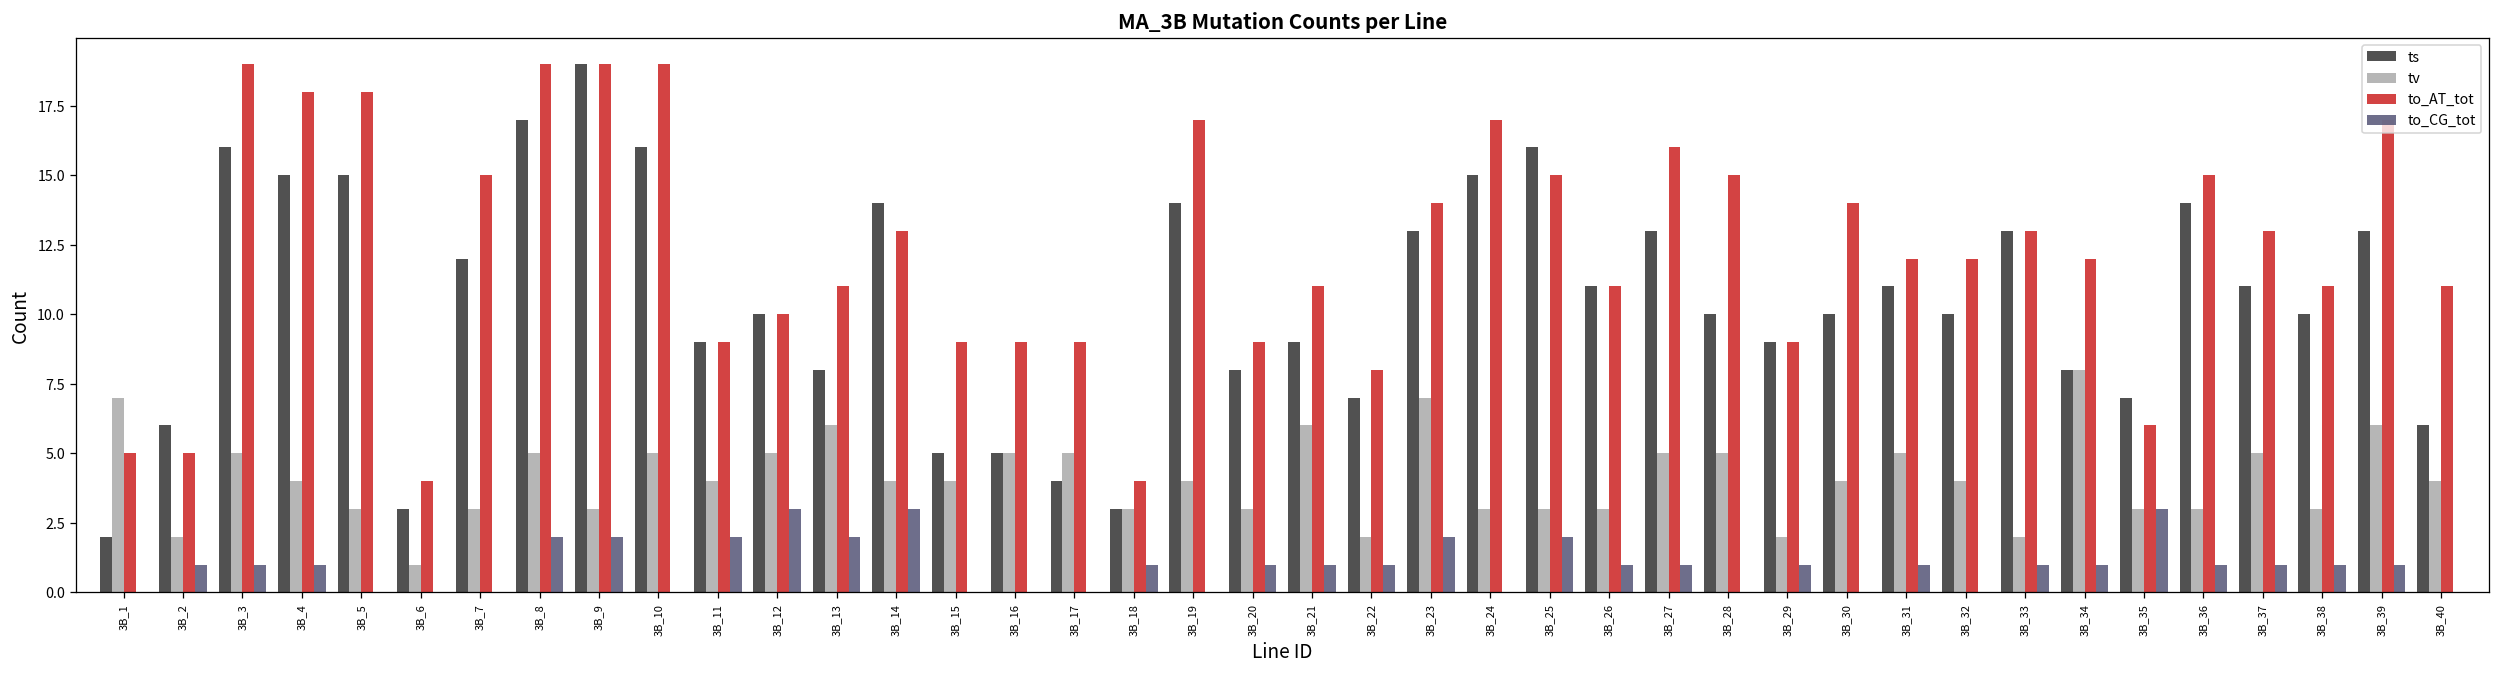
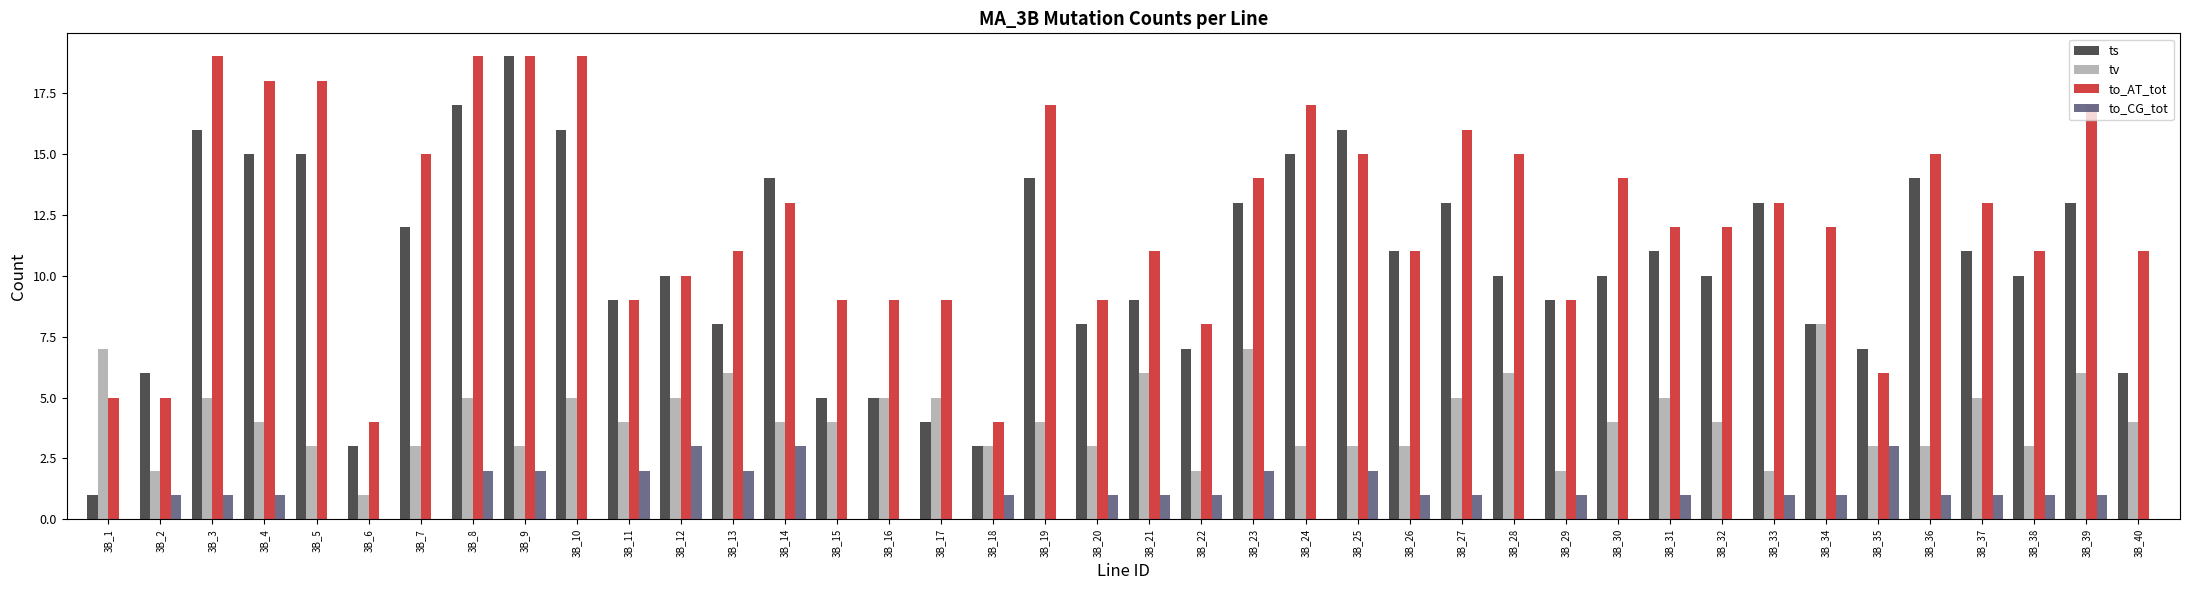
  {
    "ts": {
-     "3B_1": 2,
+     "3B_1": 1,
      "3B_2": 6,
      "3B_3": 16,
      "3B_4": 15,
      "3B_5": 15,
      "3B_6": 3,
      "3B_7": 12,
      "3B_8": 17,
      "3B_9": 19,
      "3B_10": 16,
      "3B_11": 9,
      "3B_12": 10,
      "3B_13": 8,
      "3B_14": 14,
      "3B_15": 5,
      "3B_16": 5,
      "3B_17": 4,
      "3B_18": 3,
      "3B_19": 14,
      "3B_20": 8,
      "3B_21": 9,
      "3B_22": 7,
      "3B_23": 13,
      "3B_24": 15,
      "3B_25": 16,
      "3B_26": 11,
      "3B_27": 13,
      "3B_28": 10,
      "3B_29": 9,
      "3B_30": 10,
      "3B_31": 11,
      "3B_32": 10,
      "3B_33": 13,
      "3B_34": 8,
      "3B_35": 7,
      "3B_36": 14,
      "3B_37": 11,
      "3B_38": 10,
      "3B_39": 13,
      "3B_40": 6
    },
    "tv": {
      "3B_1": 7,
      "3B_2": 2,
      "3B_3": 5,
      "3B_4": 4,
      "3B_5": 3,
      "3B_6": 1,
      "3B_7": 3,
      "3B_8": 5,
      "3B_9": 3,
      "3B_10": 5,
      "3B_11": 4,
      "3B_12": 5,
      "3B_13": 6,
      "3B_14": 4,
      "3B_15": 4,
      "3B_16": 5,
      "3B_17": 5,
      "3B_18": 3,
      "3B_19": 4,
      "3B_20": 3,
      "3B_21": 6,
      "3B_22": 2,
      "3B_23": 7,
      "3B_24": 3,
      "3B_25": 3,
      "3B_26": 3,
      "3B_27": 5,
-     "3B_28": 5,
+     "3B_28": 6,
      "3B_29": 2,
      "3B_30": 4,
      "3B_31": 5,
      "3B_32": 4,
      "3B_33": 2,
      "3B_34": 8,
      "3B_35": 3,
      "3B_36": 3,
      "3B_37": 5,
      "3B_38": 3,
      "3B_39": 6,
      "3B_40": 4
    },
    "to_AT_tot": {
      "3B_1": 5,
      "3B_2": 5,
      "3B_3": 19,
      "3B_4": 18,
      "3B_5": 18,
      "3B_6": 4,
      "3B_7": 15,
      "3B_8": 19,
      "3B_9": 19,
      "3B_10": 19,
      "3B_11": 9,
      "3B_12": 10,
      "3B_13": 11,
      "3B_14": 13,
      "3B_15": 9,
      "3B_16": 9,
      "3B_17": 9,
      "3B_18": 4,
      "3B_19": 17,
      "3B_20": 9,
      "3B_21": 11,
      "3B_22": 8,
      "3B_23": 14,
      "3B_24": 17,
      "3B_25": 15,
      "3B_26": 11,
      "3B_27": 16,
      "3B_28": 15,
      "3B_29": 9,
      "3B_30": 14,
      "3B_31": 12,
      "3B_32": 12,
      "3B_33": 13,
      "3B_34": 12,
      "3B_35": 6,
      "3B_36": 15,
      "3B_37": 13,
      "3B_38": 11,
      "3B_40": 11
    },
    "to_CG_tot": {
      "3B_1": 0,
      "3B_2": 1,
      "3B_3": 1,
      "3B_4": 1,
      "3B_5": 0,
      "3B_6": 0,
      "3B_7": 0,
      "3B_8": 2,
      "3B_9": 2,
      "3B_10": 0,
      "3B_11": 2,
      "3B_12": 3,
      "3B_13": 2,
      "3B_14": 3,
      "3B_15": 0,
      "3B_16": 0,
      "3B_17": 0,
      "3B_18": 1,
      "3B_19": 0,
      "3B_20": 1,
      "3B_21": 1,
      "3B_22": 1,
      "3B_23": 2,
      "3B_24": 0,
      "3B_25": 2,
      "3B_26": 1,
      "3B_27": 1,
      "3B_28": 0,
      "3B_29": 1,
      "3B_30": 0,
      "3B_31": 1,
      "3B_32": 0,
      "3B_33": 1,
      "3B_34": 1,
      "3B_35": 3,
      "3B_36": 1,
      "3B_37": 1,
      "3B_38": 1,
      "3B_39": 1,
      "3B_40": 0
    }
  }
